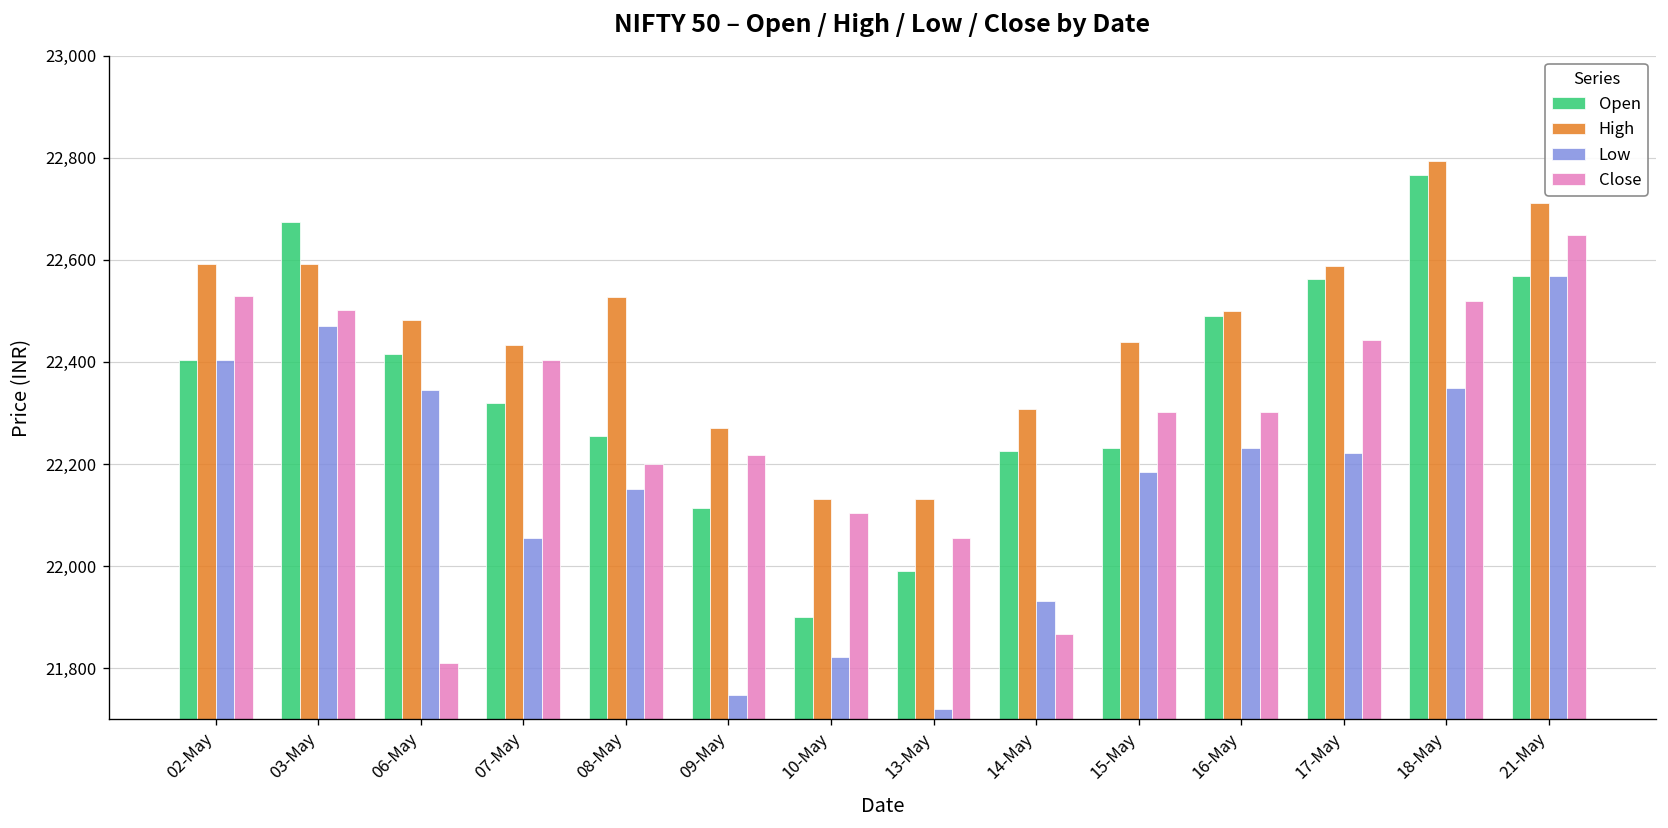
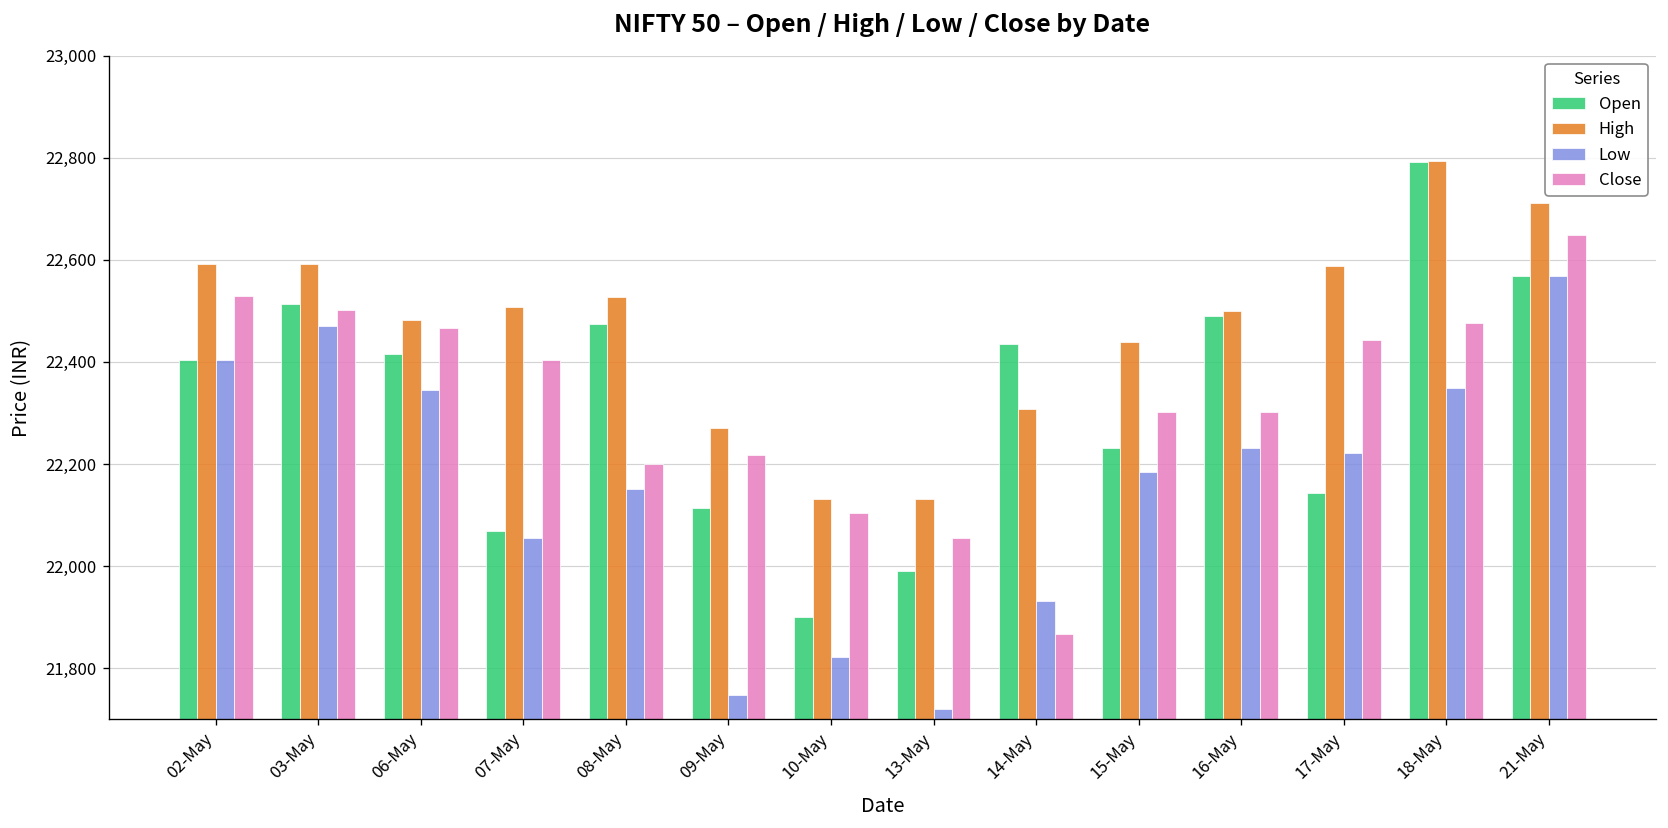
  {
    "Open": {
      "02-May": "22,400",
-     "03-May": "22,670",
+     "03-May": "22,510",
      "06-May": "22,420",
-     "07-May": "22,320",
-     "08-May": "22,260",
+     "07-May": "22,070",
+     "08-May": "22,470",
      "09-May": "22,110",
      "10-May": "21,900",
      "13-May": "21,990",
-     "14-May": "22,220",
+     "14-May": "22,430",
      "15-May": "22,230",
      "16-May": "22,490",
-     "17-May": "22,560",
-     "18-May": "22,770",
+     "17-May": "22,140",
+     "18-May": "22,790",
      "21-May": "22,570"
    },
    "High": {
      "02-May": "22,590",
      "03-May": "22,590",
      "06-May": "22,480",
-     "07-May": "22,430",
+     "07-May": "22,510",
      "08-May": "22,530",
      "09-May": "22,270",
      "10-May": "22,130",
      "13-May": "22,130",
      "14-May": "22,310",
      "15-May": "22,440",
      "16-May": "22,500",
      "17-May": "22,590",
      "18-May": "22,790",
      "21-May": "22,710"
    },
    "Low": {
      "02-May": "22,400",
      "03-May": "22,470",
      "06-May": "22,350",
      "07-May": "22,050",
      "08-May": "22,150",
      "09-May": "21,750",
      "10-May": "21,820",
      "13-May": "21,720",
      "14-May": "21,930",
      "15-May": "22,190",
      "16-May": "22,230",
      "17-May": "22,220",
      "18-May": "22,350",
      "21-May": "22,570"
    },
    "Close": {
      "02-May": "22,530",
      "03-May": "22,500",
-     "06-May": "21,810",
+     "06-May": "22,470",
      "07-May": "22,400",
      "08-May": "22,200",
      "09-May": "22,220",
      "10-May": "22,100",
      "13-May": "22,060",
      "14-May": "21,870",
      "15-May": "22,300",
      "16-May": "22,300",
      "17-May": "22,440",
-     "18-May": "22,520",
+     "18-May": "22,480",
      "21-May": "22,650"
    }
  }
